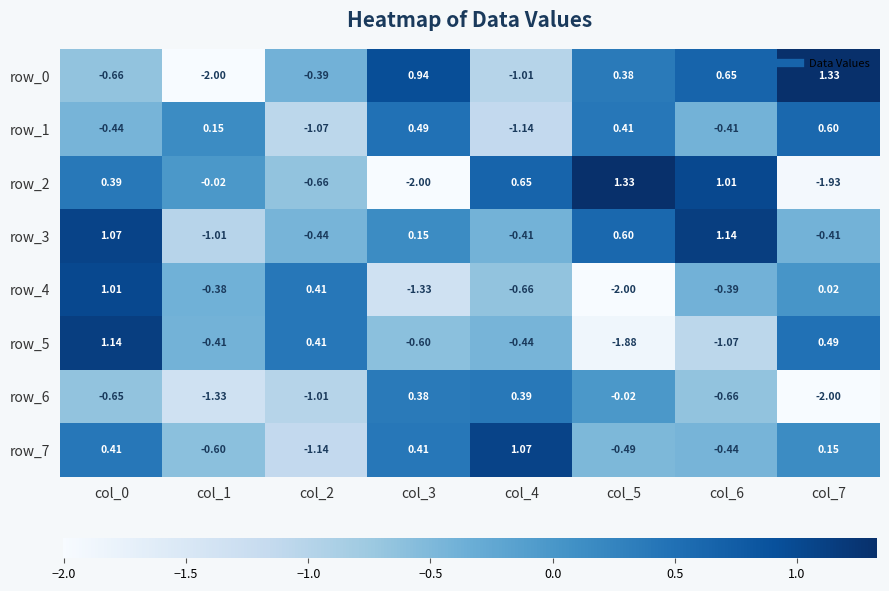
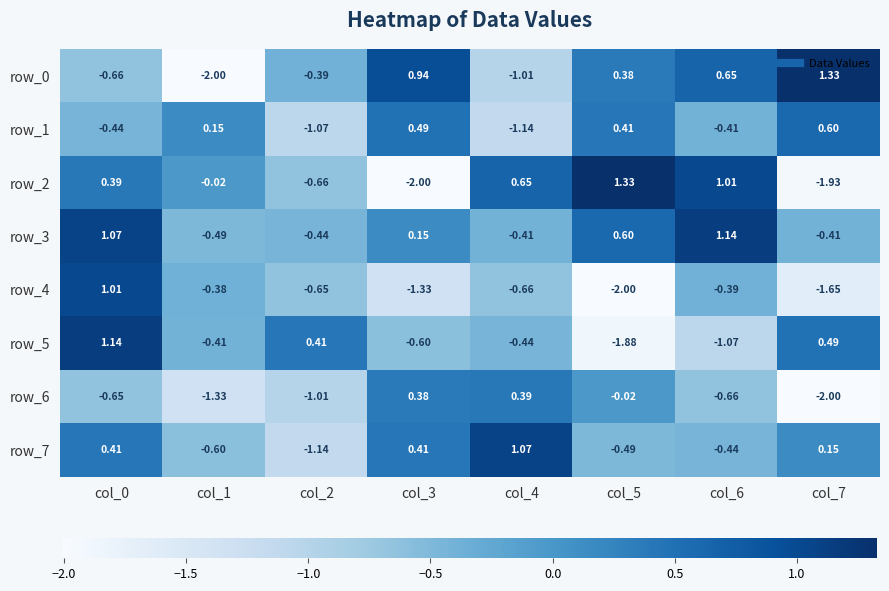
  {
    "row_0": {
      "col_0": -0.66,
      "col_1": -2.00,
      "col_2": -0.39,
      "col_3": 0.94,
      "col_4": -1.01,
      "col_5": 0.38,
      "col_6": 0.65,
      "col_7": 1.33
    },
    "row_1": {
      "col_0": -0.44,
      "col_1": 0.15,
      "col_2": -1.07,
      "col_3": 0.49,
      "col_4": -1.14,
      "col_5": 0.41,
      "col_6": -0.41,
      "col_7": 0.60
    },
    "row_2": {
      "col_0": 0.39,
      "col_1": -0.02,
      "col_2": -0.66,
      "col_3": -2.00,
      "col_4": 0.65,
      "col_5": 1.33,
      "col_6": 1.01,
      "col_7": -1.93
    },
    "row_3": {
      "col_0": 1.07,
-     "col_1": -1.01,
+     "col_1": -0.49,
      "col_2": -0.44,
      "col_3": 0.15,
      "col_4": -0.41,
      "col_5": 0.60,
      "col_6": 1.14,
      "col_7": -0.41
    },
    "row_4": {
      "col_0": 1.01,
      "col_1": -0.38,
-     "col_2": 0.41,
+     "col_2": -0.65,
      "col_3": -1.33,
      "col_4": -0.66,
      "col_5": -2.00,
      "col_6": -0.39,
-     "col_7": 0.02
+     "col_7": -1.65
    },
    "row_5": {
      "col_0": 1.14,
      "col_1": -0.41,
      "col_2": 0.41,
      "col_3": -0.60,
      "col_4": -0.44,
      "col_5": -1.88,
      "col_6": -1.07,
      "col_7": 0.49
    },
    "row_6": {
      "col_0": -0.65,
      "col_1": -1.33,
      "col_2": -1.01,
      "col_3": 0.38,
      "col_4": 0.39,
      "col_5": -0.02,
      "col_6": -0.66,
      "col_7": -2.00
    },
    "row_7": {
      "col_0": 0.41,
      "col_1": -0.60,
      "col_2": -1.14,
      "col_3": 0.41,
      "col_4": 1.07,
      "col_5": -0.49,
      "col_6": -0.44,
      "col_7": 0.15
    }
  }
